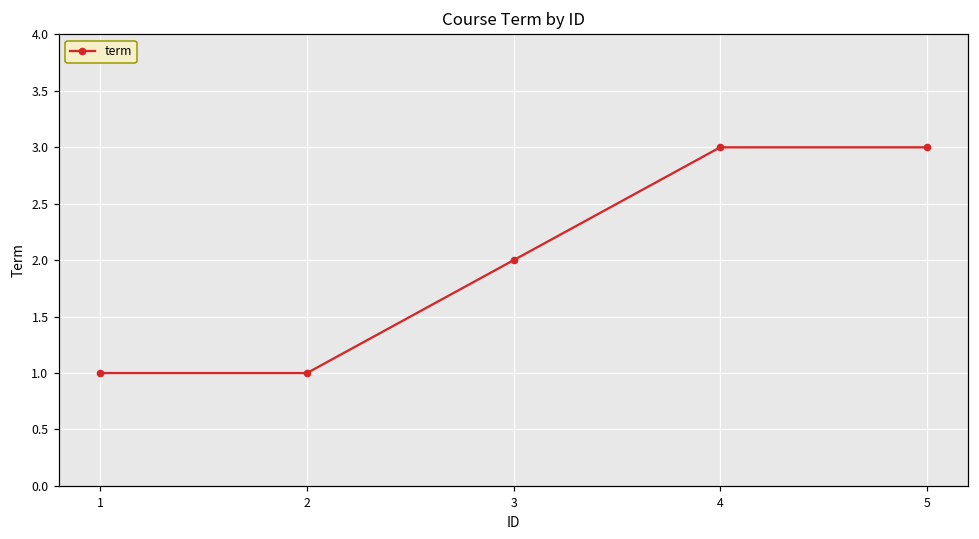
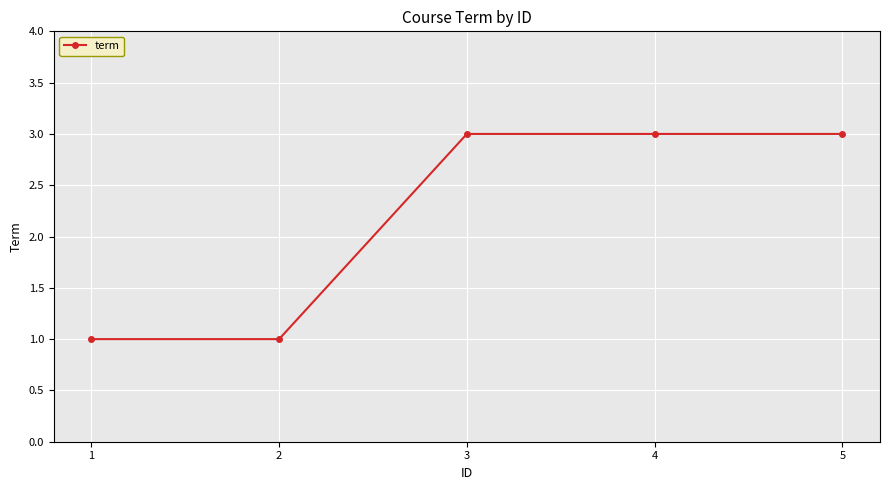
  {
    "1": 1,
    "2": 1,
-   "3": 2,
+   "3": 3,
    "4": 3,
    "5": 3
  }
